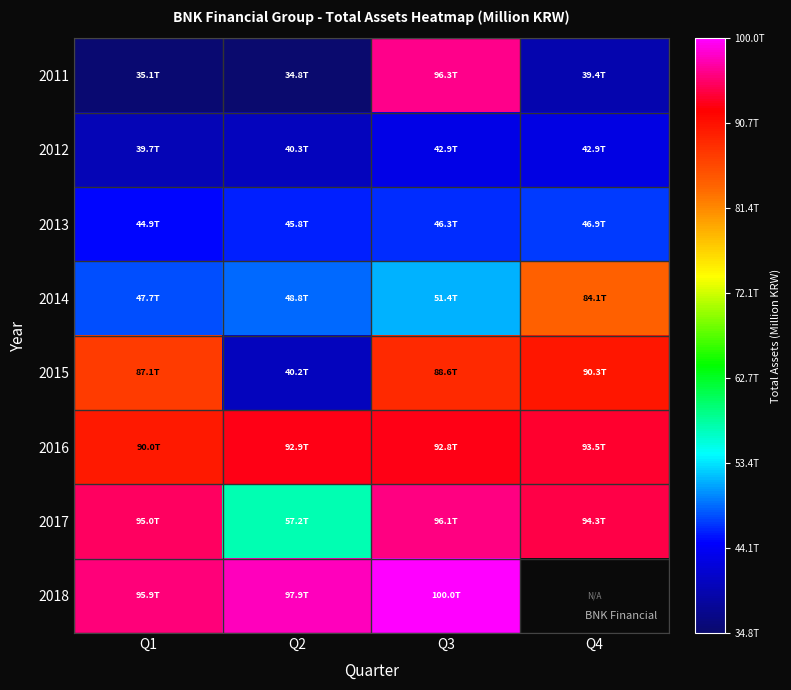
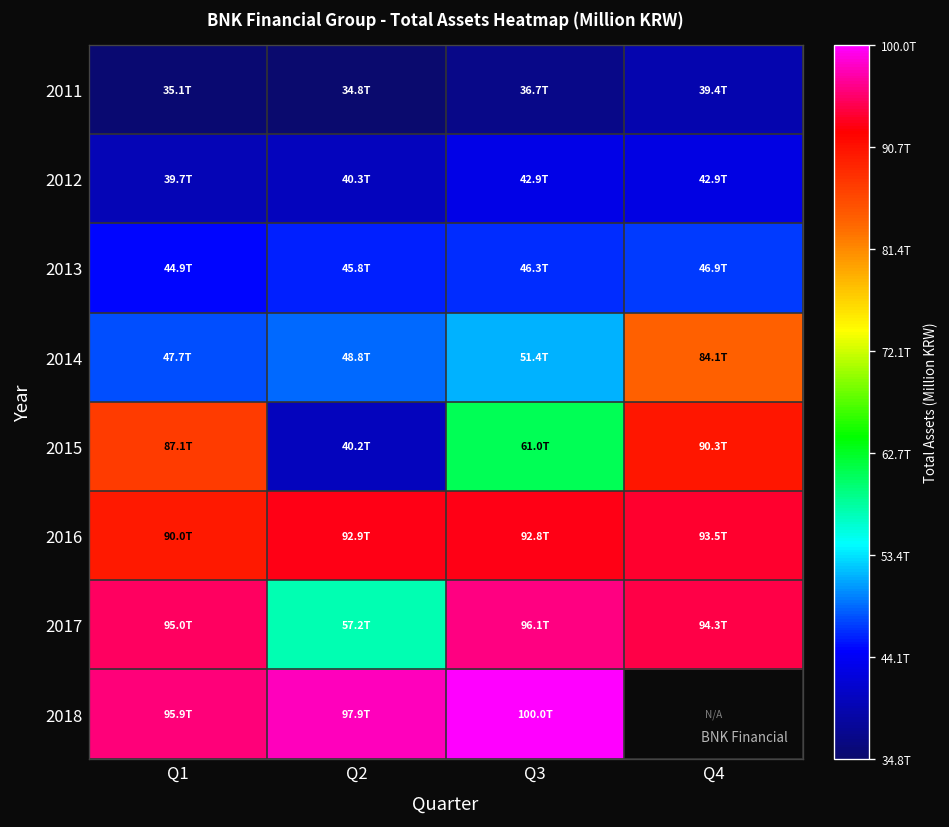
  {
    "2011": {
      "Q1": "35.1T",
      "Q2": "34.8T",
-     "Q3": "96.3T",
+     "Q3": "36.7T",
      "Q4": "39.4T"
    },
    "2012": {
      "Q1": "39.7T",
      "Q2": "40.3T",
      "Q3": "42.9T",
      "Q4": "42.9T"
    },
    "2013": {
      "Q1": "44.9T",
      "Q2": "45.8T",
      "Q3": "46.3T",
      "Q4": "46.9T"
    },
    "2014": {
      "Q1": "47.7T",
      "Q2": "48.8T",
      "Q3": "51.4T",
      "Q4": "84.1T"
    },
    "2015": {
      "Q1": "87.1T",
      "Q2": "40.2T",
-     "Q3": "88.6T",
+     "Q3": "61.0T",
      "Q4": "90.3T"
    },
    "2016": {
      "Q1": "90.0T",
      "Q2": "92.9T",
      "Q3": "92.8T",
      "Q4": "93.5T"
    },
    "2017": {
      "Q1": "95.0T",
      "Q2": "57.2T",
      "Q3": "96.1T",
      "Q4": "94.3T"
    },
    "2018": {
      "Q1": "95.9T",
      "Q2": "97.9T",
      "Q3": "100.0T"
    }
  }
